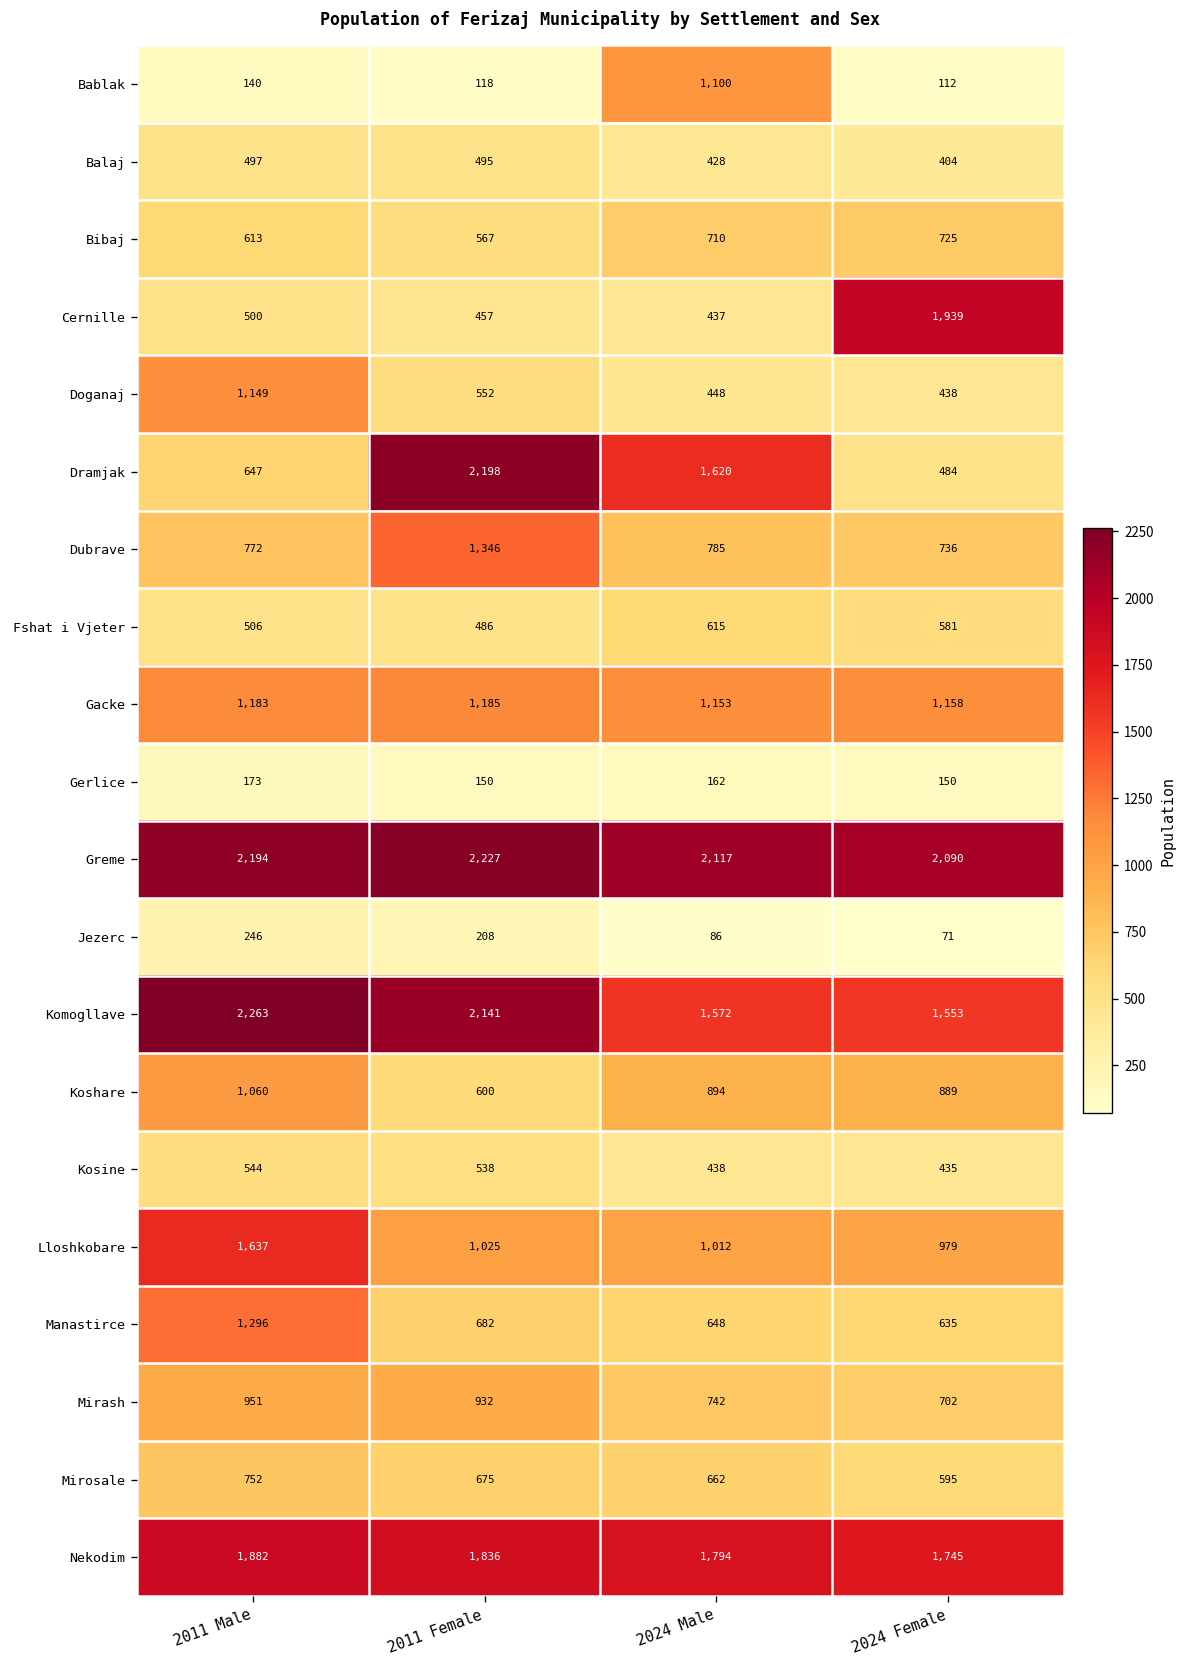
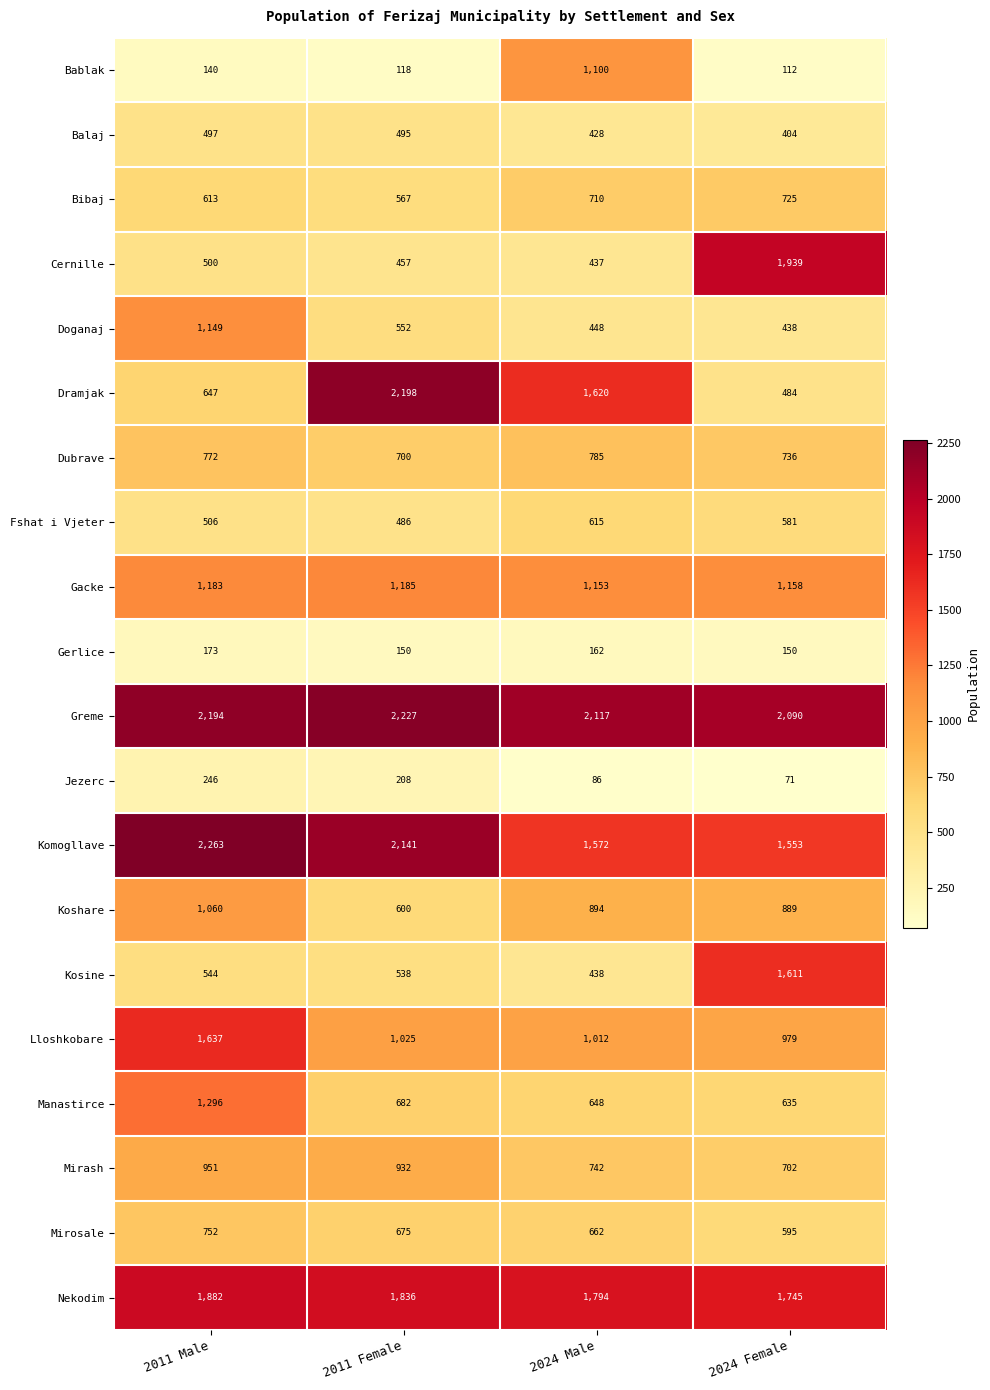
  {
    "Bablak": {
      "2011 Male": "140",
      "2011 Female": "118",
      "2024 Male": "1,100",
      "2024 Female": "112"
    },
    "Balaj": {
      "2011 Male": "497",
      "2011 Female": "495",
      "2024 Male": "428",
      "2024 Female": "404"
    },
    "Bibaj": {
      "2011 Male": "613",
      "2011 Female": "567",
      "2024 Male": "710",
      "2024 Female": "725"
    },
    "Cernille": {
      "2011 Male": "500",
      "2011 Female": "457",
      "2024 Male": "437",
      "2024 Female": "1,939"
    },
    "Doganaj": {
      "2011 Male": "1,149",
      "2011 Female": "552",
      "2024 Male": "448",
      "2024 Female": "438"
    },
    "Dramjak": {
      "2011 Male": "647",
      "2011 Female": "2,198",
      "2024 Male": "1,620",
      "2024 Female": "484"
    },
    "Dubrave": {
      "2011 Male": "772",
-     "2011 Female": "1,346",
+     "2011 Female": "700",
      "2024 Male": "785",
      "2024 Female": "736"
    },
    "Fshat i Vjeter": {
      "2011 Male": "506",
      "2011 Female": "486",
      "2024 Male": "615",
      "2024 Female": "581"
    },
    "Gacke": {
      "2011 Male": "1,183",
      "2011 Female": "1,185",
      "2024 Male": "1,153",
      "2024 Female": "1,158"
    },
    "Gerlice": {
      "2011 Male": "173",
      "2011 Female": "150",
      "2024 Male": "162",
      "2024 Female": "150"
    },
    "Greme": {
      "2011 Male": "2,194",
      "2011 Female": "2,227",
      "2024 Male": "2,117",
      "2024 Female": "2,090"
    },
    "Jezerc": {
      "2011 Male": "246",
      "2011 Female": "208",
      "2024 Male": "86",
      "2024 Female": "71"
    },
    "Komogllave": {
      "2011 Male": "2,263",
      "2011 Female": "2,141",
      "2024 Male": "1,572",
      "2024 Female": "1,553"
    },
    "Koshare": {
      "2011 Male": "1,060",
      "2011 Female": "600",
      "2024 Male": "894",
      "2024 Female": "889"
    },
    "Kosine": {
      "2011 Male": "544",
      "2011 Female": "538",
      "2024 Male": "438",
-     "2024 Female": "435"
+     "2024 Female": "1,611"
    },
    "Lloshkobare": {
      "2011 Male": "1,637",
      "2011 Female": "1,025",
      "2024 Male": "1,012",
      "2024 Female": "979"
    },
    "Manastirce": {
      "2011 Male": "1,296",
      "2011 Female": "682",
      "2024 Male": "648",
      "2024 Female": "635"
    },
    "Mirash": {
      "2011 Male": "951",
      "2011 Female": "932",
      "2024 Male": "742",
      "2024 Female": "702"
    },
    "Mirosale": {
      "2011 Male": "752",
      "2011 Female": "675",
      "2024 Male": "662",
      "2024 Female": "595"
    },
    "Nekodim": {
      "2011 Male": "1,882",
      "2011 Female": "1,836",
      "2024 Male": "1,794",
      "2024 Female": "1,745"
    }
  }
